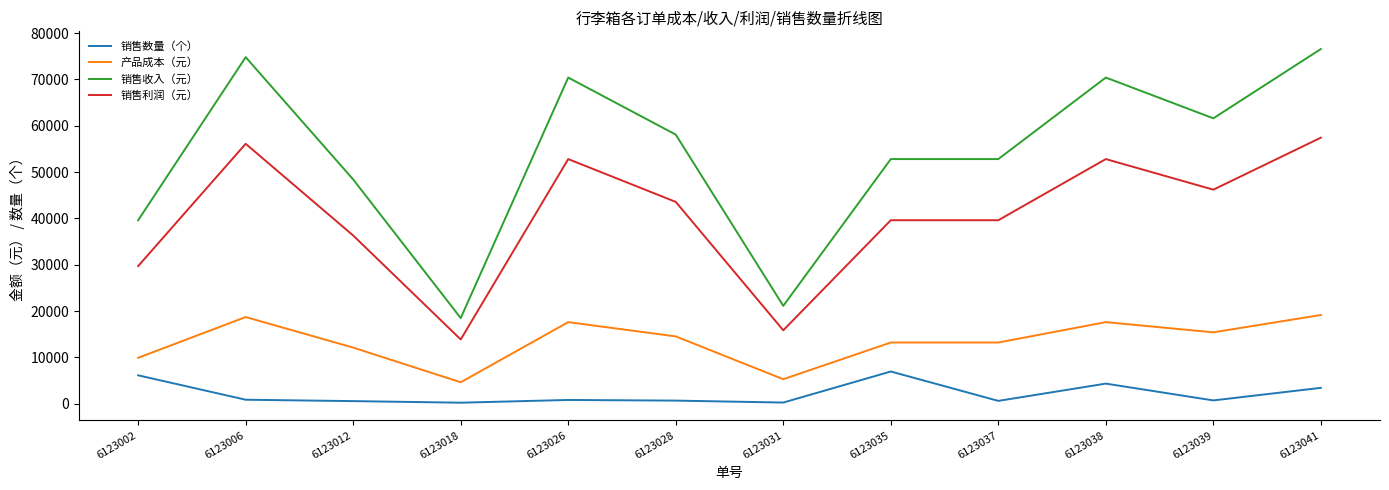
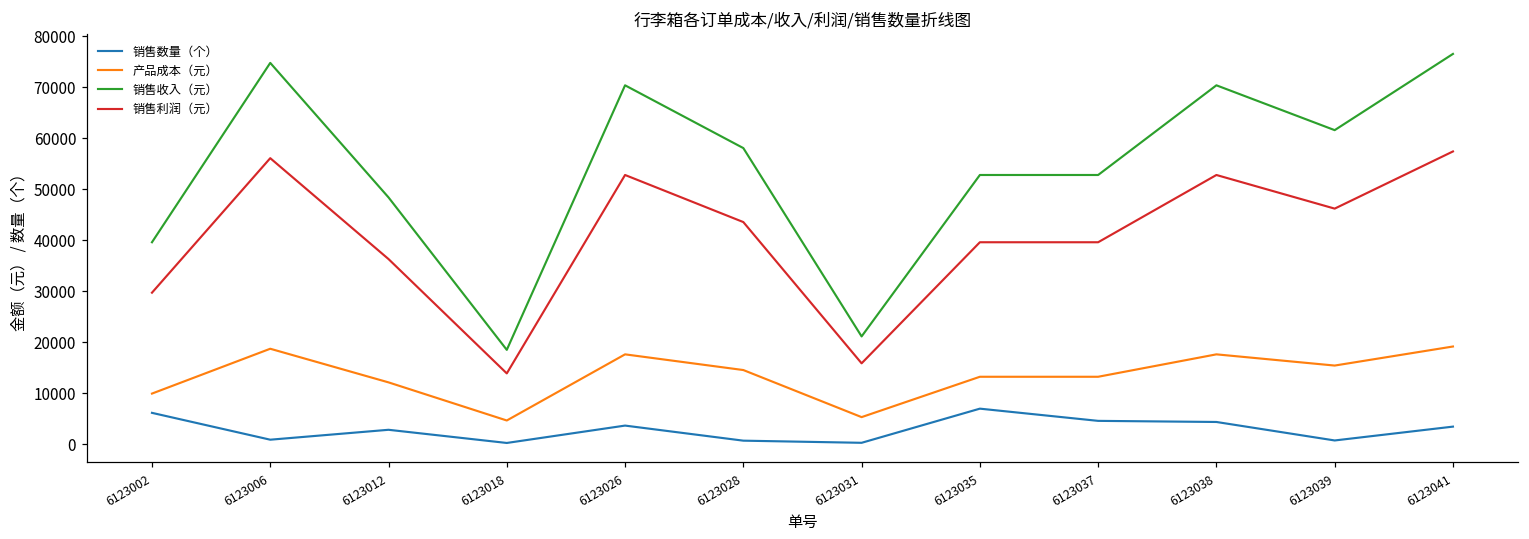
  {
    "销售数量（个）": {
      "6123002": 6000,
      "6123006": 1000,
-     "6123012": 1000,
+     "6123012": 3000,
      "6123018": 0,
-     "6123026": 1000,
+     "6123026": 4000,
      "6123028": 1000,
      "6123031": 0,
      "6123035": 7000,
-     "6123037": 1000,
+     "6123037": 5000,
      "6123038": 4000,
      "6123039": 1000,
      "6123041": 3000
    },
    "产品成本（元）": {
      "6123002": 10000,
      "6123006": 19000,
      "6123012": 12000,
      "6123018": 5000,
      "6123026": 18000,
      "6123028": 15000,
      "6123031": 5000,
      "6123035": 13000,
      "6123037": 13000,
      "6123038": 18000,
      "6123039": 15000,
      "6123041": 19000
    },
    "销售收入（元）": {
      "6123002": 40000,
      "6123006": 75000,
      "6123012": 48000,
      "6123018": 18000,
      "6123026": 70000,
      "6123028": 58000,
      "6123031": 21000,
      "6123035": 53000,
      "6123037": 53000,
      "6123038": 70000,
      "6123039": 62000,
      "6123041": 77000
    },
    "销售利润（元）": {
      "6123002": 30000,
      "6123006": 56000,
      "6123012": 36000,
      "6123018": 14000,
      "6123026": 53000,
      "6123028": 44000,
      "6123031": 16000,
      "6123035": 40000,
      "6123037": 40000,
      "6123038": 53000,
      "6123039": 46000,
      "6123041": 57000
    }
  }
